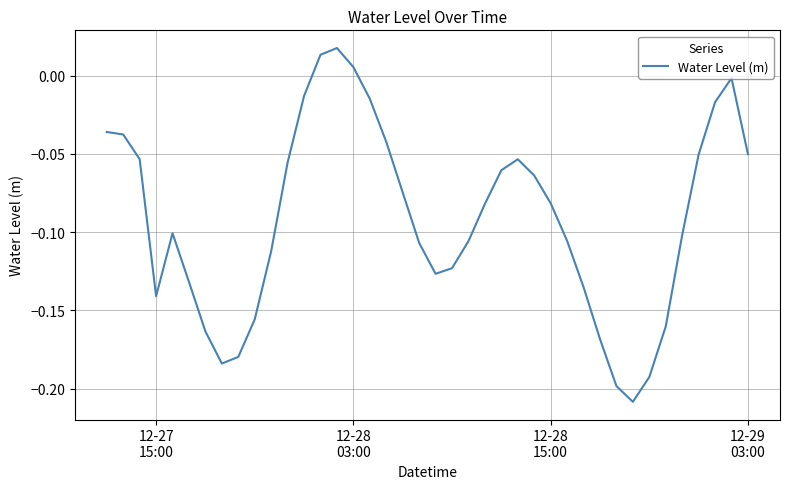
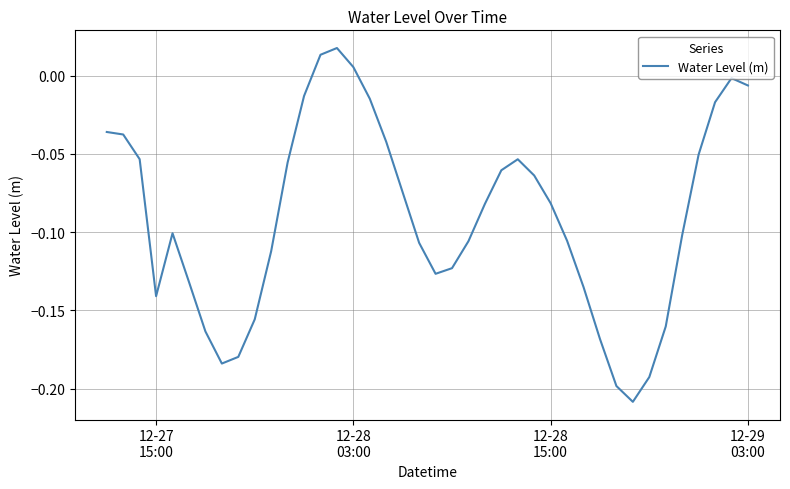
  {
    "12-27 15:00": -0.141,
    "12-28 03:00": 0.006,
    "12-28 15:00": -0.081,
-   "12-29 03:00": -0.050
+   "12-29 03:00": -0.006
  }
